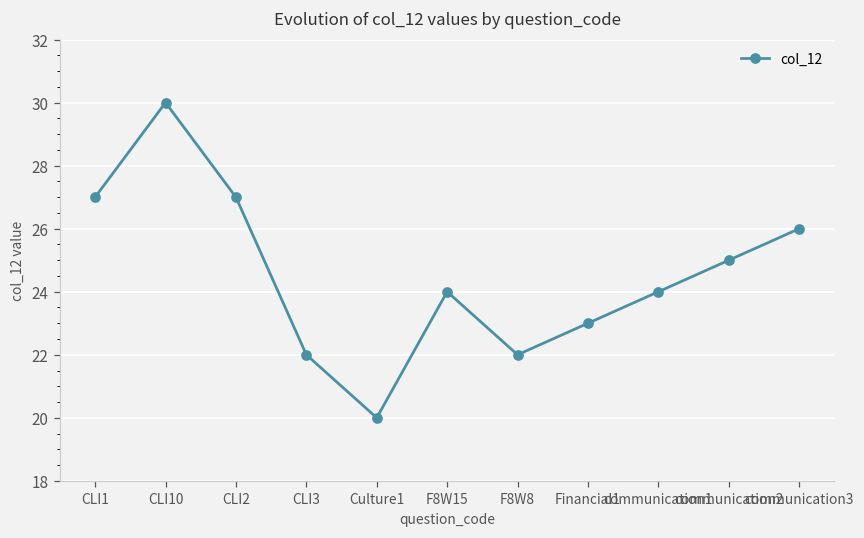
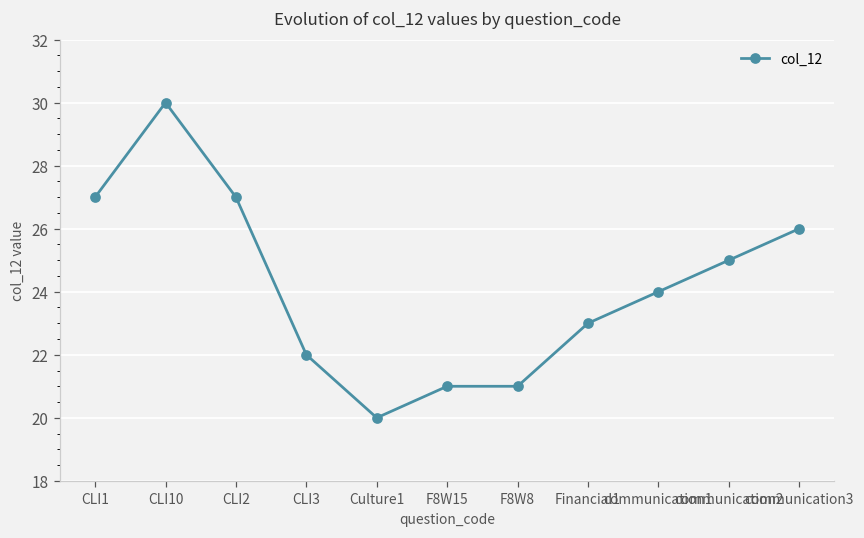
  {
    "CLI1": 27,
    "CLI10": 30,
    "CLI2": 27,
    "CLI3": 22,
    "Culture1": 20,
-   "F8W15": 24,
-   "F8W8": 22
+   "F8W15": 21,
+   "F8W8": 21
  }
